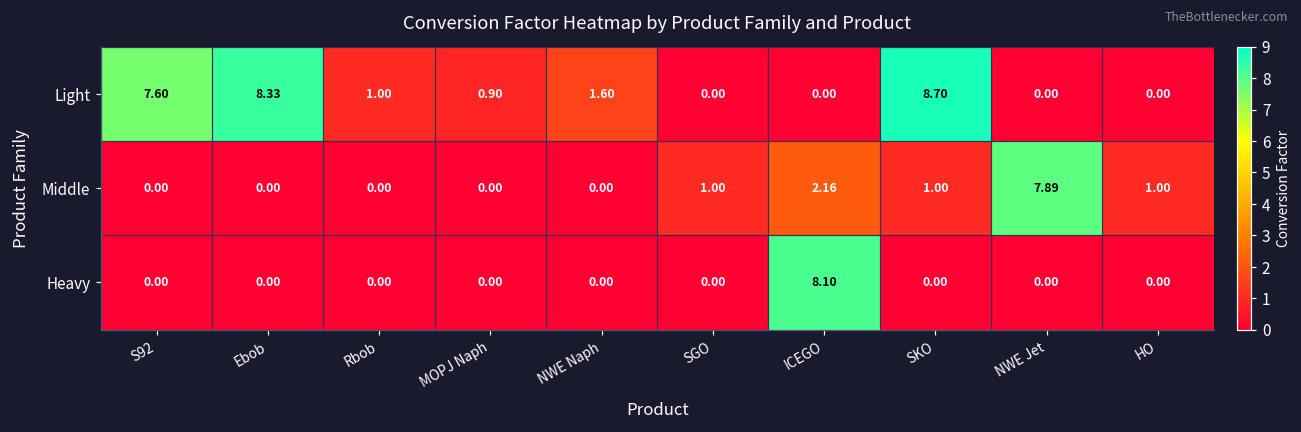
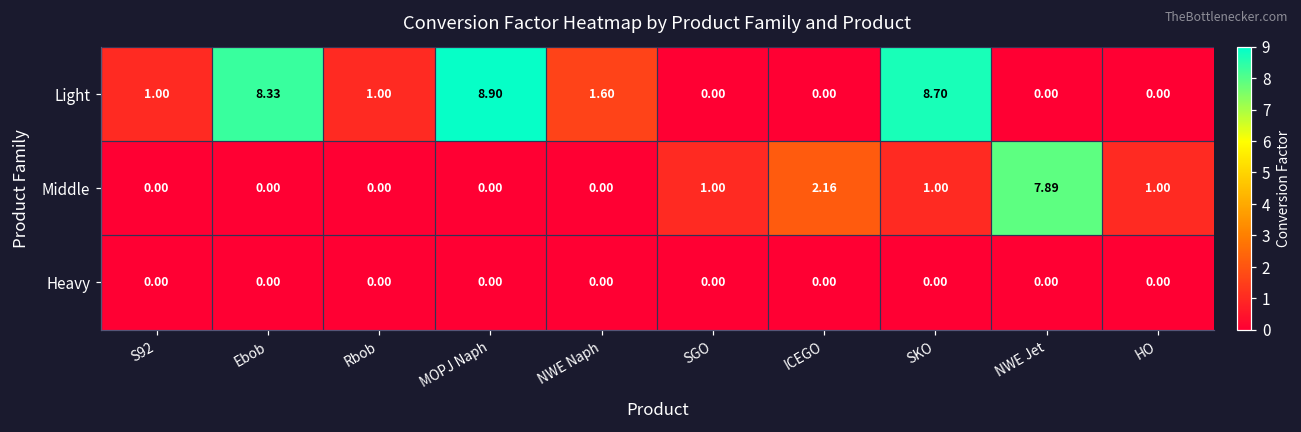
  {
    "Light": {
-     "S92": 7.60,
+     "S92": 1.00,
      "Ebob": 8.33,
      "Rbob": 1.00,
-     "MOPJ Naph": 0.90,
+     "MOPJ Naph": 8.90,
      "NWE Naph": 1.60,
      "SGO": 0.00,
      "ICEGO": 0.00,
      "SKO": 8.70,
      "NWE Jet": 0.00,
      "HO": 0.00
    },
    "Middle": {
      "S92": 0.00,
      "Ebob": 0.00,
      "Rbob": 0.00,
      "MOPJ Naph": 0.00,
      "NWE Naph": 0.00,
      "SGO": 1.00,
      "ICEGO": 2.16,
      "SKO": 1.00,
      "NWE Jet": 7.89,
      "HO": 1.00
    },
    "Heavy": {
      "S92": 0.00,
      "Ebob": 0.00,
      "Rbob": 0.00,
      "MOPJ Naph": 0.00,
      "NWE Naph": 0.00,
      "SGO": 0.00,
-     "ICEGO": 8.10,
+     "ICEGO": 0.00,
      "SKO": 0.00,
      "NWE Jet": 0.00,
      "HO": 0.00
    }
  }
